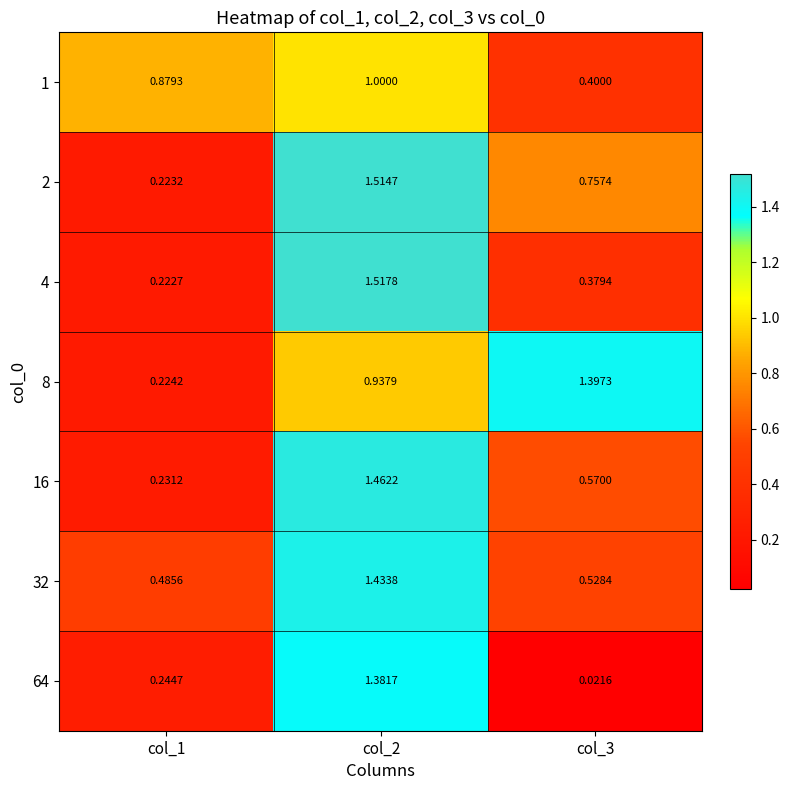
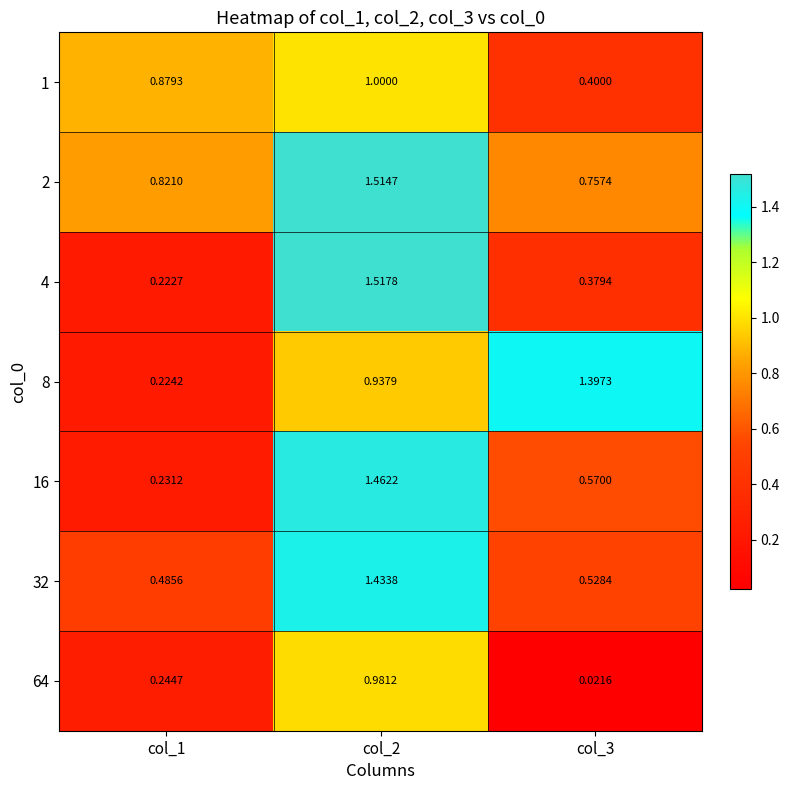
  {
    "1": {
      "col_1": 0.8793,
      "col_2": 1.0000,
      "col_3": 0.4000
    },
    "2": {
-     "col_1": 0.2232,
+     "col_1": 0.8210,
      "col_2": 1.5147,
      "col_3": 0.7574
    },
    "4": {
      "col_1": 0.2227,
      "col_2": 1.5178,
      "col_3": 0.3794
    },
    "8": {
      "col_1": 0.2242,
      "col_2": 0.9379,
      "col_3": 1.3973
    },
    "16": {
      "col_1": 0.2312,
      "col_2": 1.4622,
      "col_3": 0.5700
    },
    "32": {
      "col_1": 0.4856,
      "col_2": 1.4338,
      "col_3": 0.5284
    },
    "64": {
      "col_1": 0.2447,
-     "col_2": 1.3817,
+     "col_2": 0.9812,
      "col_3": 0.0216
    }
  }
